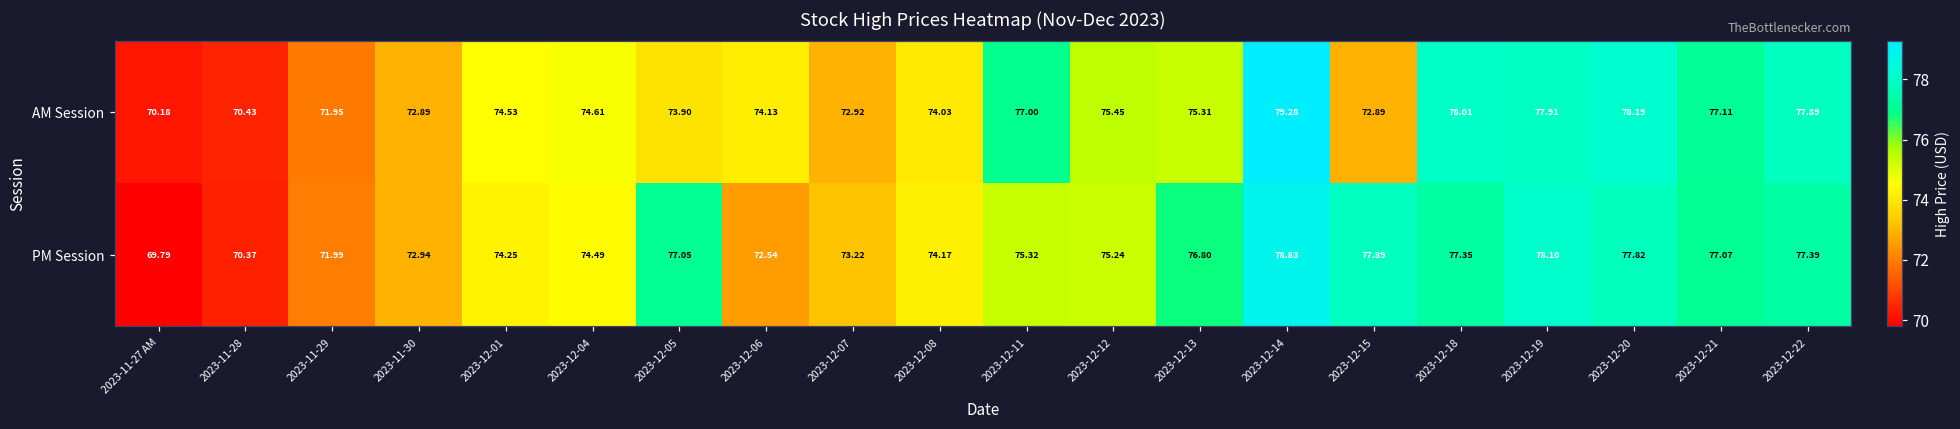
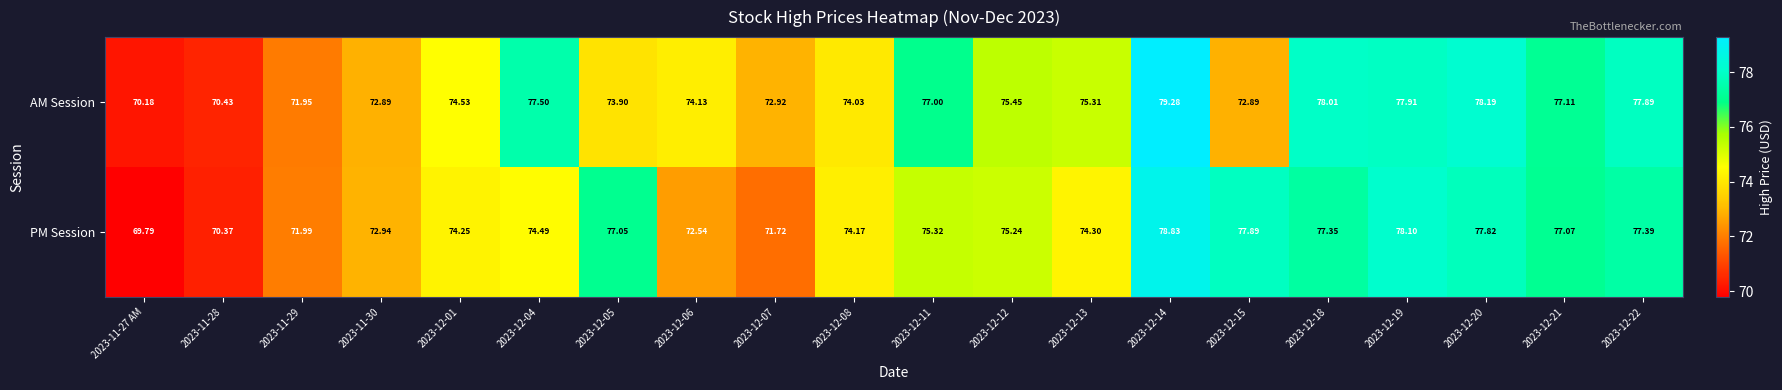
  {
    "AM Session": {
      "2023-11-27 AM": 70.18,
      "2023-11-28": 70.43,
      "2023-11-29": 71.95,
      "2023-11-30": 72.89,
      "2023-12-01": 74.53,
-     "2023-12-04": 74.61,
+     "2023-12-04": 77.50,
      "2023-12-05": 73.90,
      "2023-12-06": 74.13,
      "2023-12-07": 72.92,
      "2023-12-08": 74.03,
      "2023-12-11": 77.00,
      "2023-12-12": 75.45,
      "2023-12-13": 75.31,
      "2023-12-14": 79.28,
      "2023-12-15": 72.89,
      "2023-12-18": 78.01,
      "2023-12-19": 77.91,
      "2023-12-20": 78.19,
      "2023-12-21": 77.11,
      "2023-12-22": 77.89
    },
    "PM Session": {
      "2023-11-27 AM": 69.79,
      "2023-11-28": 70.37,
      "2023-11-29": 71.99,
      "2023-11-30": 72.94,
      "2023-12-01": 74.25,
      "2023-12-04": 74.49,
      "2023-12-05": 77.05,
      "2023-12-06": 72.54,
-     "2023-12-07": 73.22,
+     "2023-12-07": 71.72,
      "2023-12-08": 74.17,
      "2023-12-11": 75.32,
      "2023-12-12": 75.24,
-     "2023-12-13": 76.80,
+     "2023-12-13": 74.30,
      "2023-12-14": 78.83,
      "2023-12-15": 77.89,
      "2023-12-18": 77.35,
      "2023-12-19": 78.10,
      "2023-12-20": 77.82,
      "2023-12-21": 77.07,
      "2023-12-22": 77.39
    }
  }
